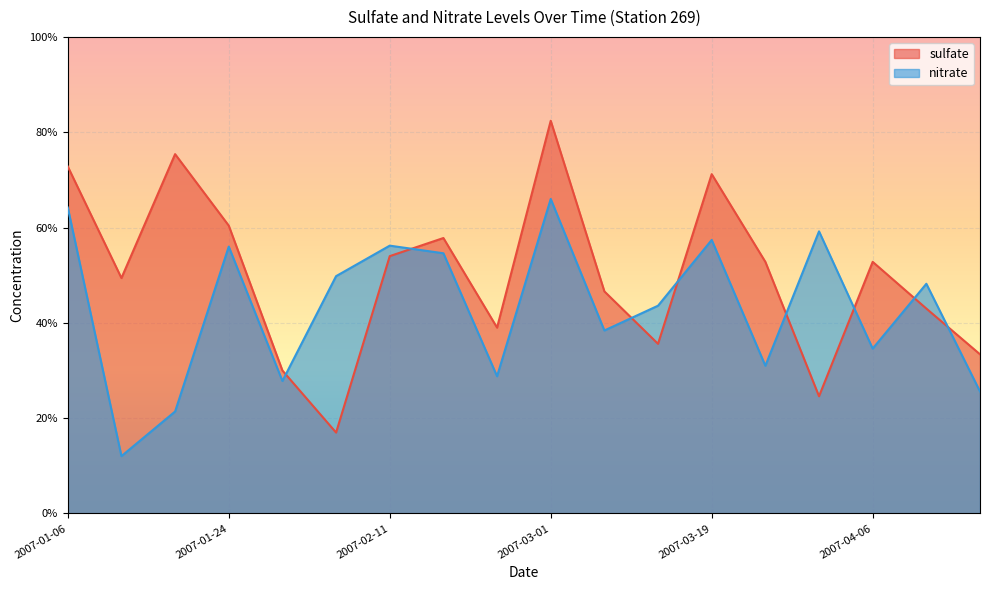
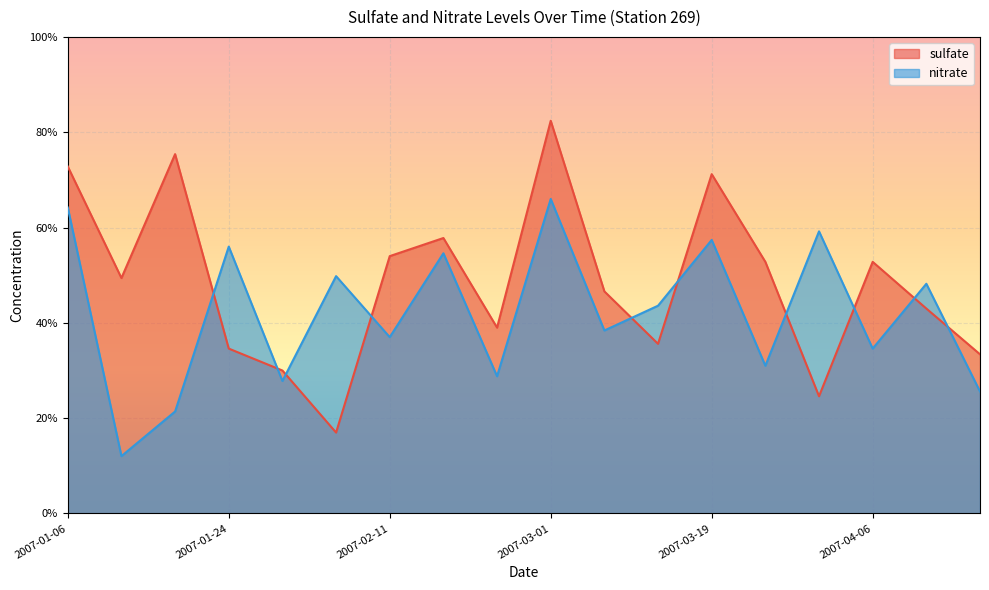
  {
    "sulfate": {
      "2007-01-06": "73%",
-     "2007-01-24": "60%",
+     "2007-01-24": "35%",
      "2007-02-11": "54%",
      "2007-03-01": "82%",
      "2007-03-19": "71%",
      "2007-04-06": "53%"
    },
    "nitrate": {
      "2007-01-06": "64%",
      "2007-01-24": "56%",
-     "2007-02-11": "56%",
+     "2007-02-11": "37%",
      "2007-03-01": "66%",
      "2007-03-19": "57%",
      "2007-04-06": "35%"
    }
  }
